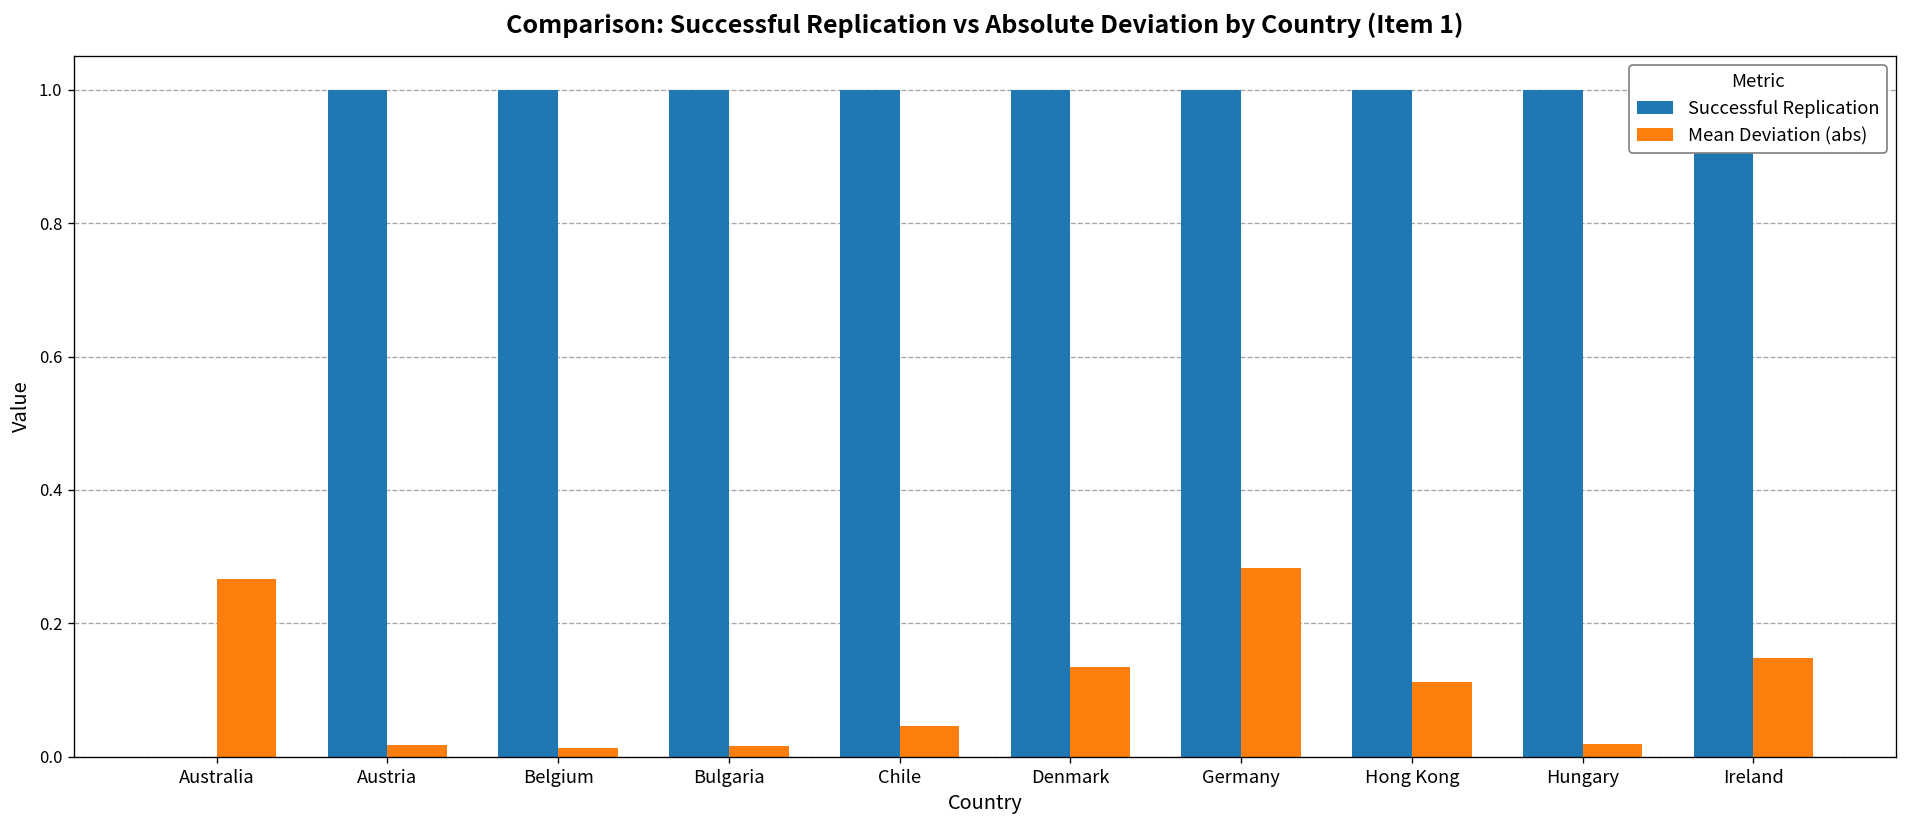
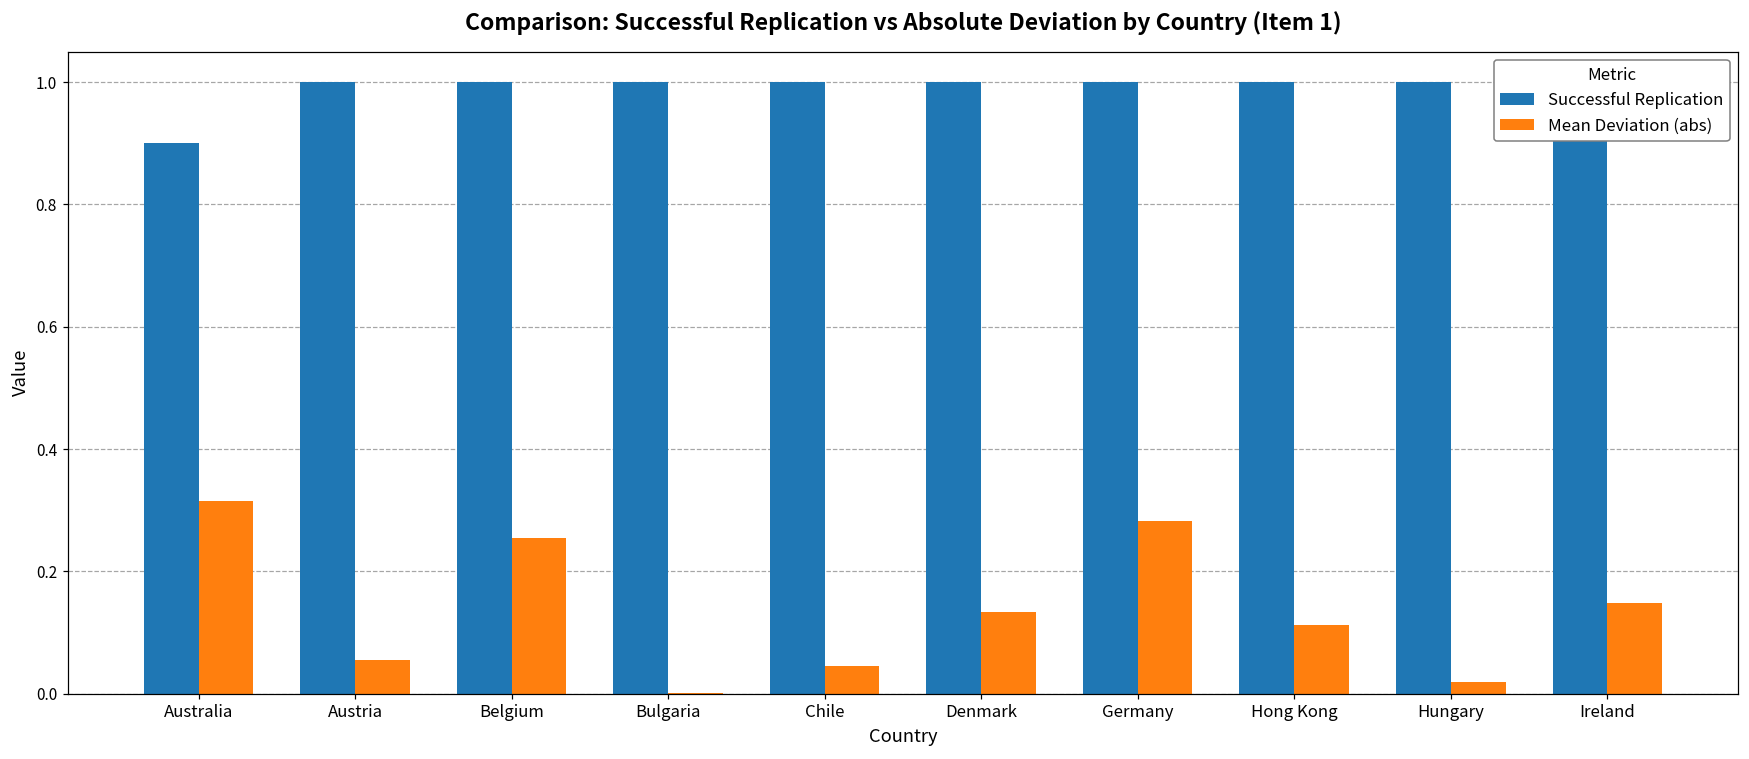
  {
    "Successful Replication": {
-     "Australia": 0.0,
+     "Australia": 0.9,
      "Austria": 1.0,
      "Belgium": 1.0,
      "Bulgaria": 1.0,
      "Chile": 1.0,
      "Denmark": 1.0,
      "Germany": 1.0,
      "Hong Kong": 1.0,
      "Hungary": 1.0
    },
    "Mean Deviation (abs)": {
-     "Australia": 0.27,
-     "Austria": 0.02,
-     "Belgium": 0.01,
-     "Bulgaria": 0.02,
+     "Australia": 0.32,
+     "Austria": 0.06,
+     "Belgium": 0.25,
+     "Bulgaria": 0.00,
      "Chile": 0.05,
      "Denmark": 0.13,
      "Germany": 0.28,
      "Hong Kong": 0.11,
      "Hungary": 0.02,
      "Ireland": 0.15
    }
  }
